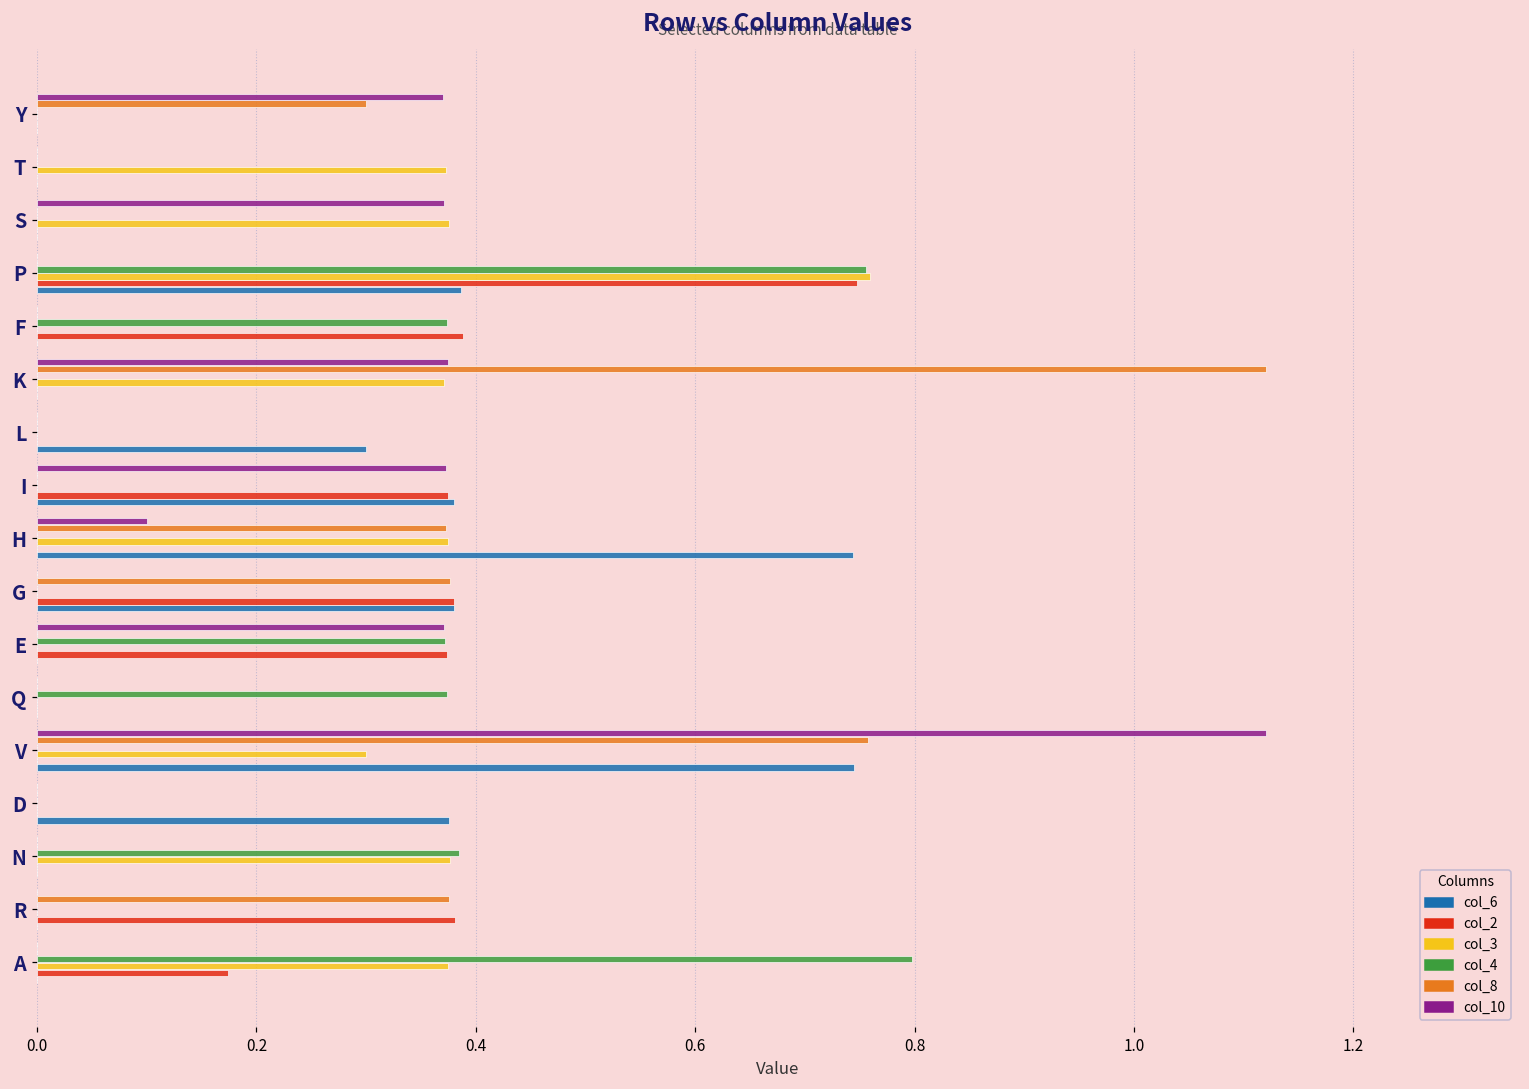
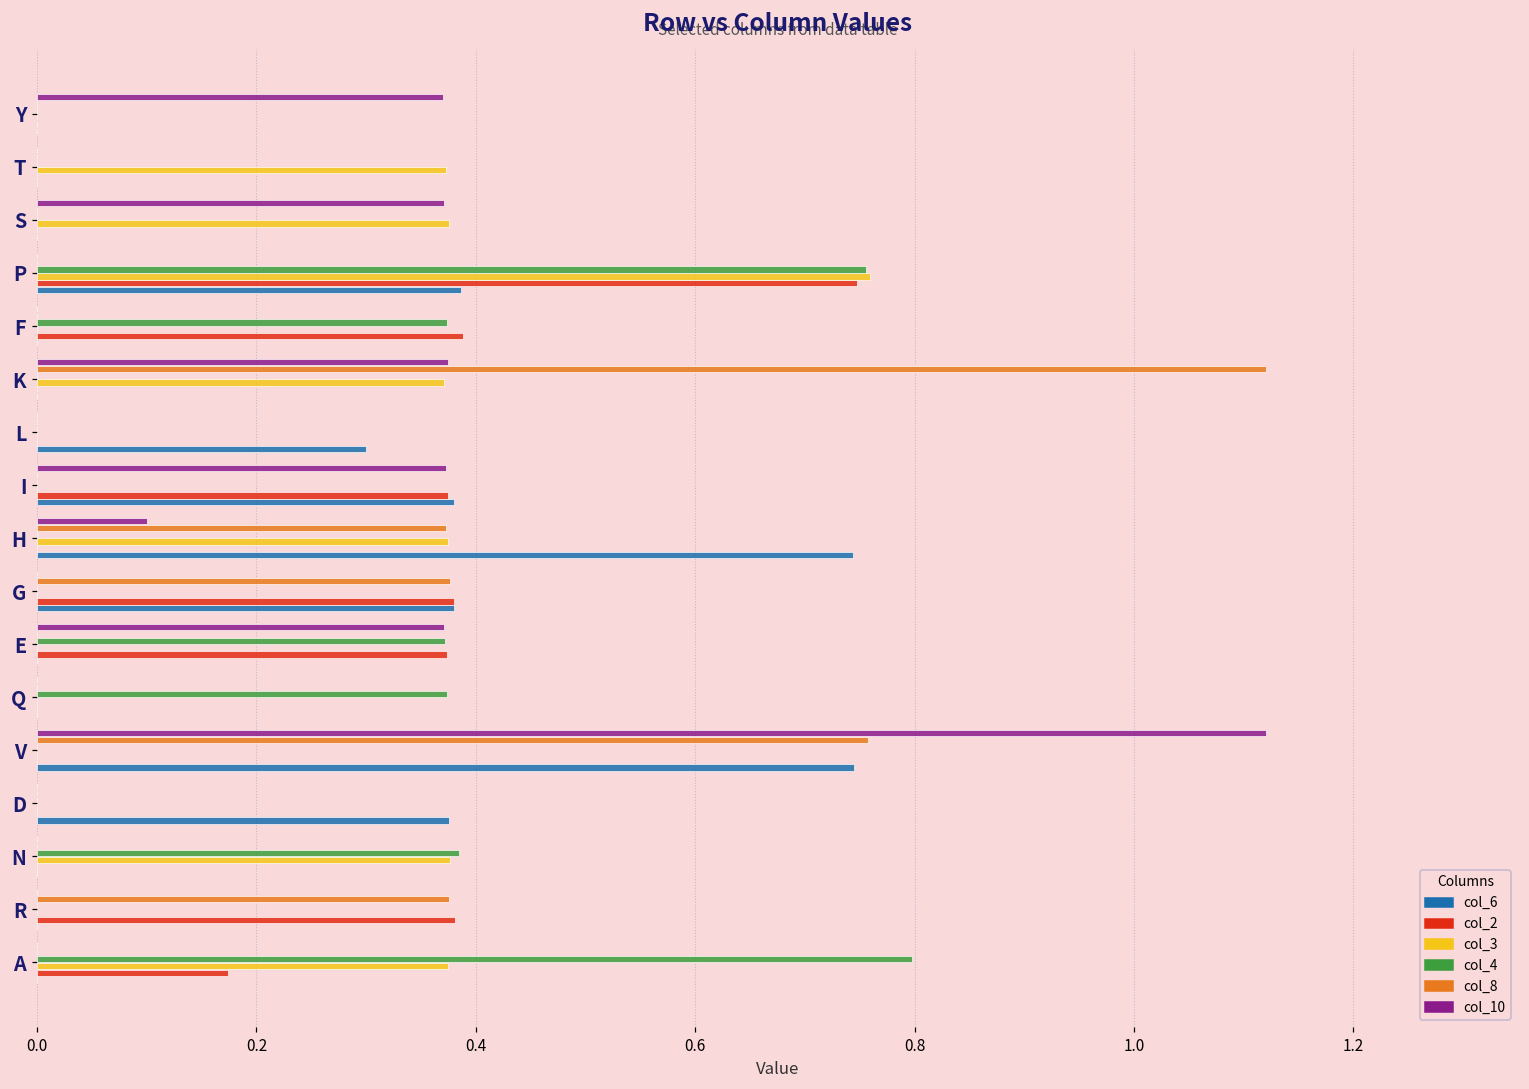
  {
    "col_6": {
      "Y": 0.0,
      "T": 0.0,
      "S": 0.0,
      "P": 0.39,
      "F": 0.0,
      "K": 0.0,
      "L": 0.3,
      "I": 0.38,
      "H": 0.74,
      "G": 0.38,
      "E": 0.0,
      "Q": 0.0,
      "V": 0.74,
      "D": 0.38,
      "N": 0.0,
      "R": 0.0,
      "A": 0.0
    },
    "col_2": {
      "Y": 0.0,
      "T": 0.0,
      "S": 0.0,
      "P": 0.75,
      "F": 0.39,
      "K": 0.0,
      "L": 0.0,
      "I": 0.37,
      "H": 0.0,
      "G": 0.38,
      "E": 0.37,
      "Q": 0.0,
      "V": 0.0,
      "D": 0.0,
      "N": 0.0,
      "R": 0.38,
      "A": 0.17
    },
    "col_3": {
      "Y": 0.0,
      "T": 0.37,
      "S": 0.38,
      "P": 0.76,
      "F": 0.0,
      "K": 0.37,
      "L": 0.0,
      "I": 0.0,
      "H": 0.37,
      "G": 0.0,
      "E": 0.0,
      "Q": 0.0,
-     "V": 0.3,
+     "V": 0.0,
      "D": 0.0,
      "N": 0.38,
      "R": 0.0,
      "A": 0.37
    },
    "col_4": {
      "Y": 0.0,
      "T": 0.0,
      "S": 0.0,
      "P": 0.76,
      "F": 0.37,
      "K": 0.0,
      "L": 0.0,
      "I": 0.0,
      "H": 0.0,
      "G": 0.0,
      "E": 0.37,
      "Q": 0.37,
      "V": 0.0,
      "D": 0.0,
      "N": 0.38,
      "R": 0.0,
      "A": 0.8
    },
    "col_8": {
-     "Y": 0.3,
+     "Y": 0.0,
      "T": 0.0,
      "S": 0.0,
      "P": 0.0,
      "F": 0.0,
      "K": 1.12,
      "L": 0.0,
      "I": 0.0,
      "H": 0.37,
      "G": 0.38,
      "E": 0.0,
      "Q": 0.0,
      "V": 0.76,
      "D": 0.0,
      "N": 0.0,
      "R": 0.38,
      "A": 0.0
    },
    "col_10": {
      "Y": 0.37,
      "T": 0.0,
      "S": 0.37,
      "P": 0.0,
      "F": 0.0,
      "K": 0.37,
      "L": 0.0,
      "I": 0.37,
      "H": 0.1,
      "G": 0.0,
      "E": 0.37,
      "Q": 0.0,
      "V": 1.12,
      "D": 0.0,
      "N": 0.0,
      "R": 0.0,
      "A": 0.0
    }
  }
